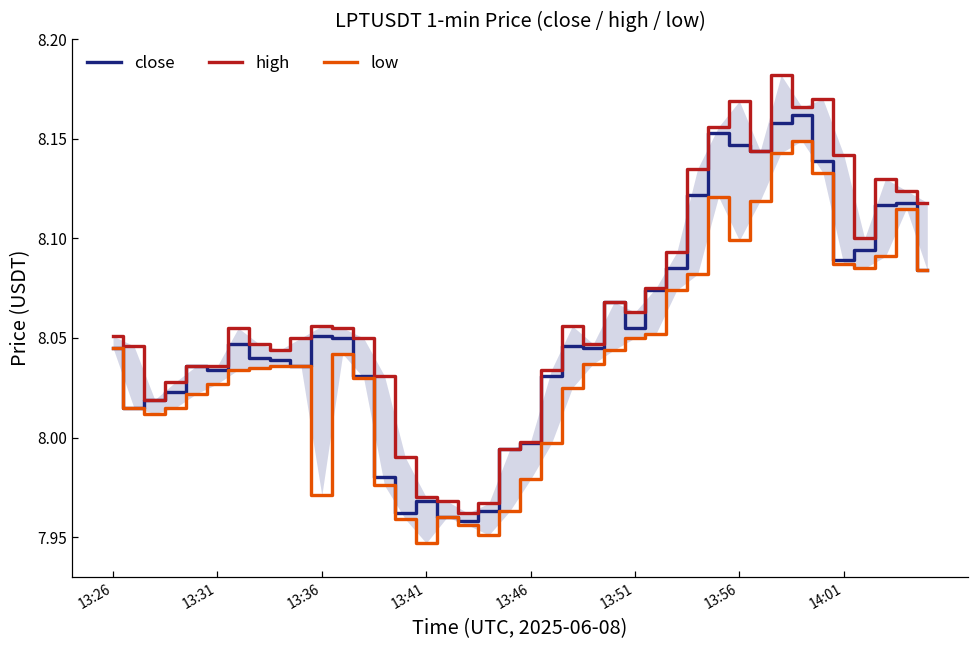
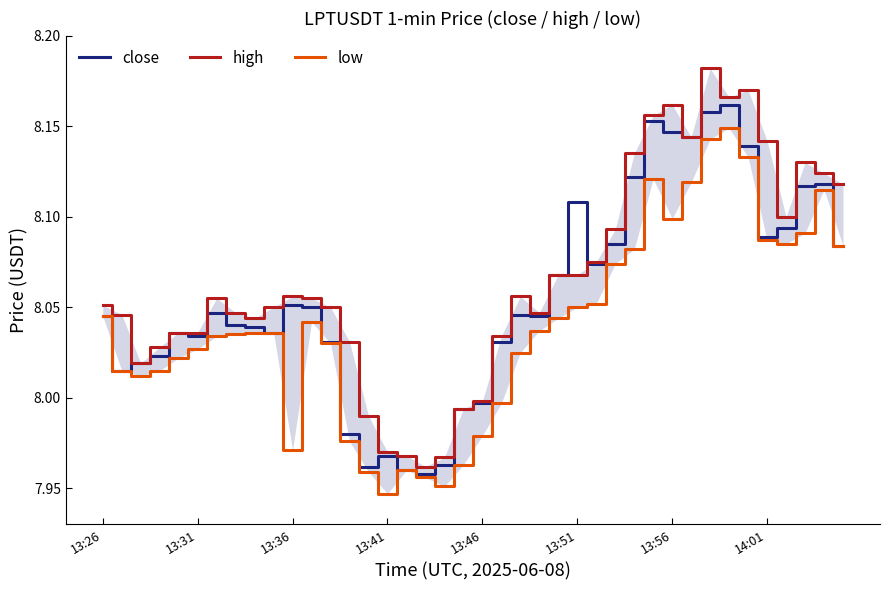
  {
    "close": {
      "13:31": 8.034,
      "13:36": 8.051,
      "13:41": 7.968,
-     "13:51": 8.055,
+     "13:51": 8.108,
      "13:56": 8.147,
      "14:01": 8.089
    },
    "high": {
      "13:26": 8.051,
      "13:31": 8.036,
      "13:36": 8.056,
      "13:41": 7.970,
-     "13:51": 8.063,
-     "13:56": 8.169,
+     "13:51": 8.068,
+     "13:56": 8.162,
      "14:01": 8.142
    },
    "low": {
      "13:31": 8.027,
      "13:36": 7.971,
      "13:41": 7.947,
      "13:46": 7.979,
      "13:51": 8.050,
      "13:56": 8.099,
      "14:01": 8.087
    }
  }
